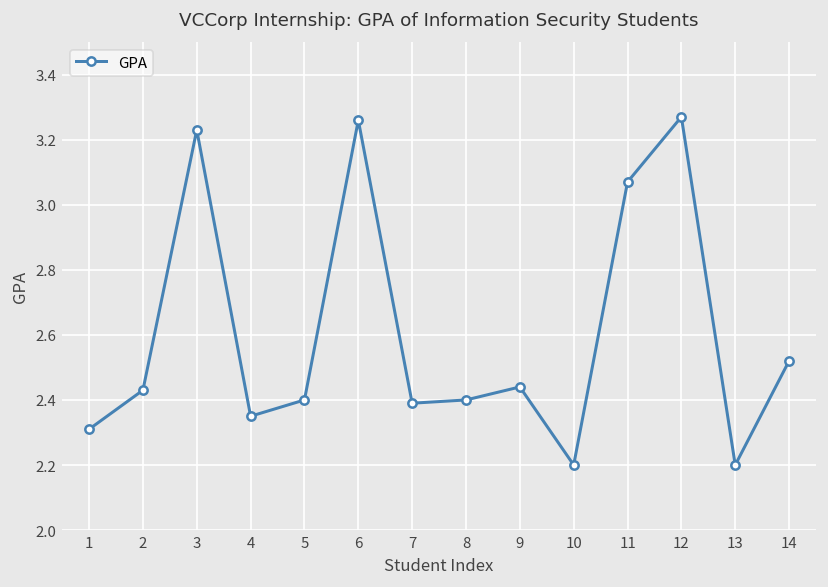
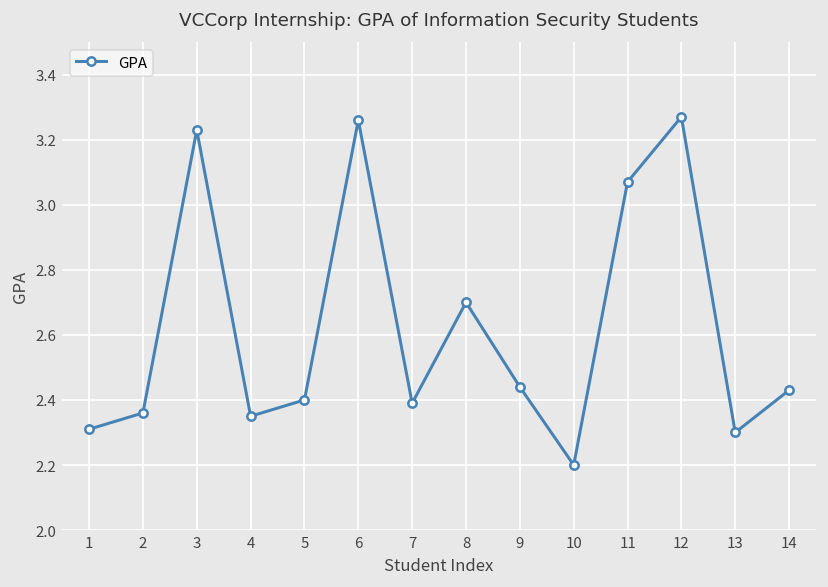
  {
    "1": 2.31,
-   "2": 2.43,
+   "2": 2.36,
    "3": 3.23,
    "4": 2.35,
    "5": 2.40,
    "6": 3.26,
    "7": 2.39,
-   "8": 2.4,
+   "8": 2.7,
    "9": 2.44,
    "10": 2.20,
    "11": 3.07,
    "12": 3.27,
-   "13": 2.2,
-   "14": 2.52
+   "13": 2.3,
+   "14": 2.43
  }
